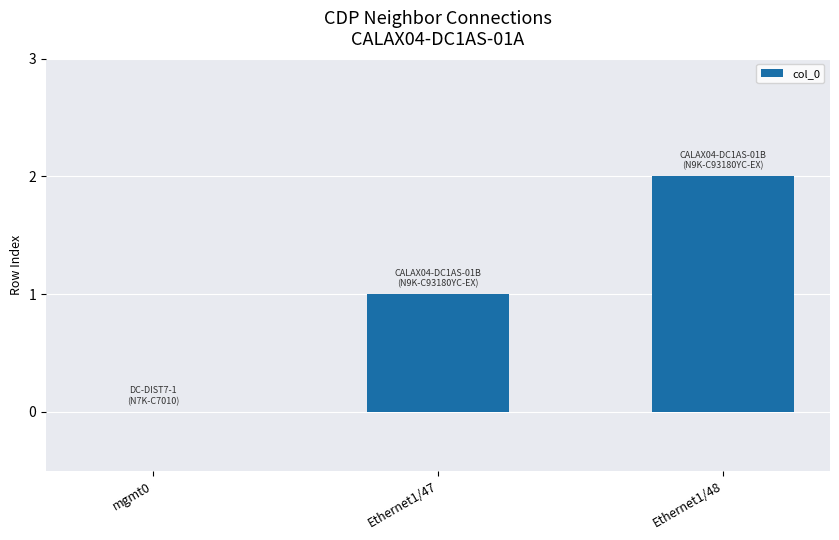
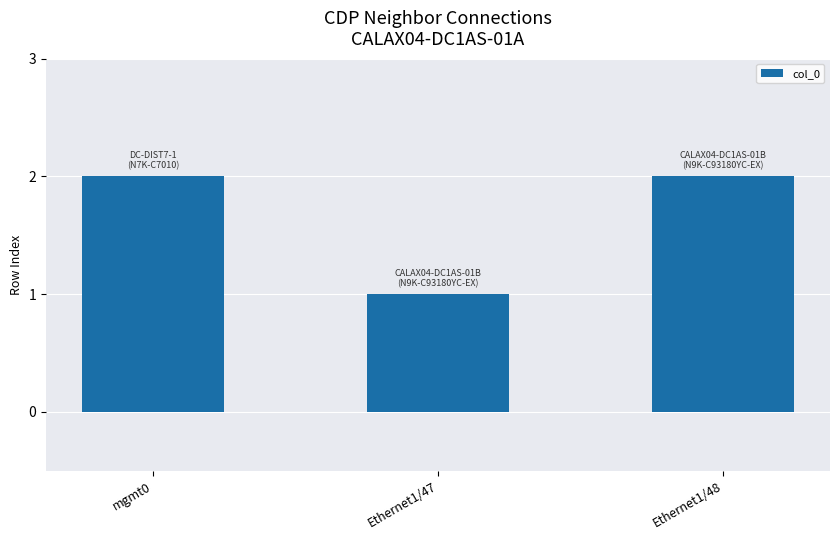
  {
-   "mgmt0": 0,
+   "mgmt0": 2,
    "Ethernet1/47": 1,
    "Ethernet1/48": 2
  }
